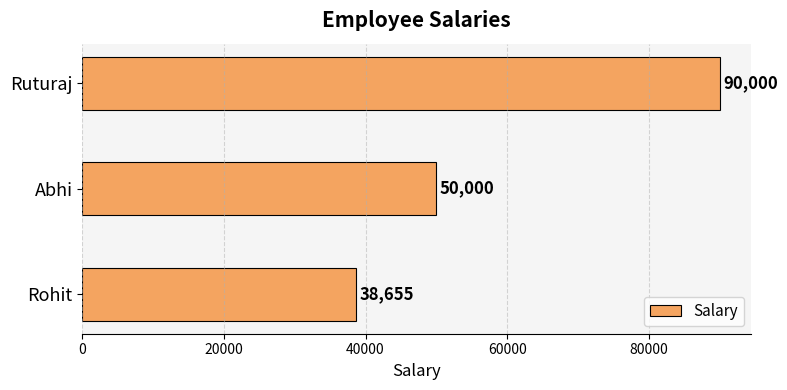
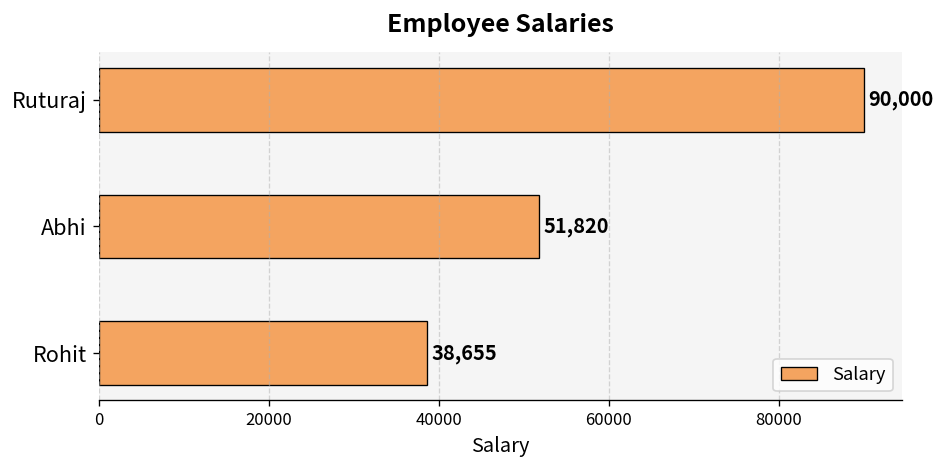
  {
    "Ruturaj": "90,000",
-   "Abhi": "50,000",
+   "Abhi": "51,820",
    "Rohit": "38,655"
  }
